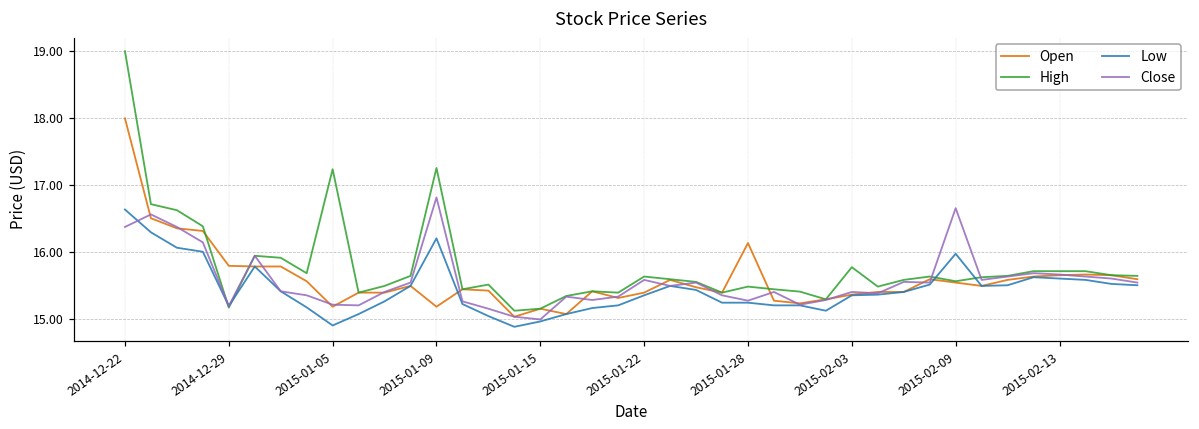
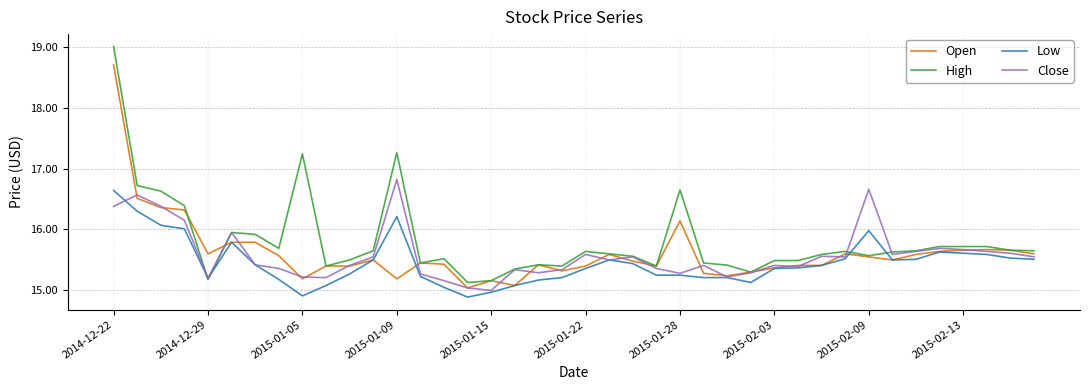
  {
    "Open": {
-     "2014-12-22": 18.0,
-     "2014-12-29": 15.8,
+     "2014-12-22": 18.7,
+     "2014-12-29": 15.6,
      "2015-01-09": 15.2,
      "2015-01-28": 16.1
    },
    "High": {
      "2014-12-22": 19.0,
      "2015-01-05": 17.2,
      "2015-01-09": 17.3,
      "2015-01-22": 15.6,
-     "2015-01-28": 15.5,
-     "2015-02-03": 15.8,
+     "2015-01-28": 16.7,
+     "2015-02-03": 15.5,
      "2015-02-13": 15.7
    },
    "Low": {
      "2014-12-22": 16.6,
      "2015-01-05": 14.9,
      "2015-01-09": 16.2,
      "2015-02-09": 16.0,
      "2015-02-13": 15.6
    },
    "Close": {
      "2014-12-22": 16.4,
      "2015-01-09": 16.8,
      "2015-01-22": 15.6,
      "2015-02-09": 16.7
    }
  }
